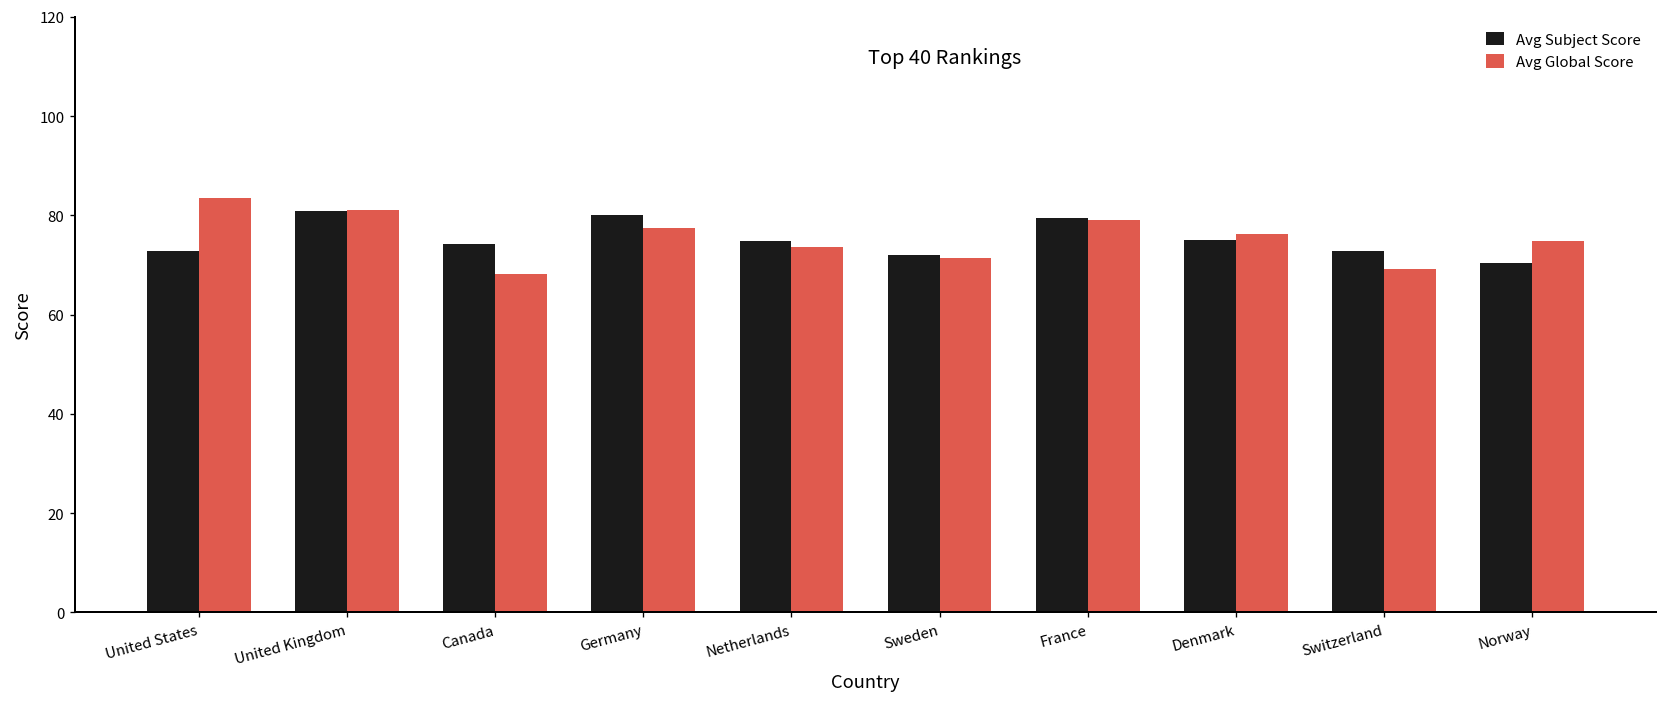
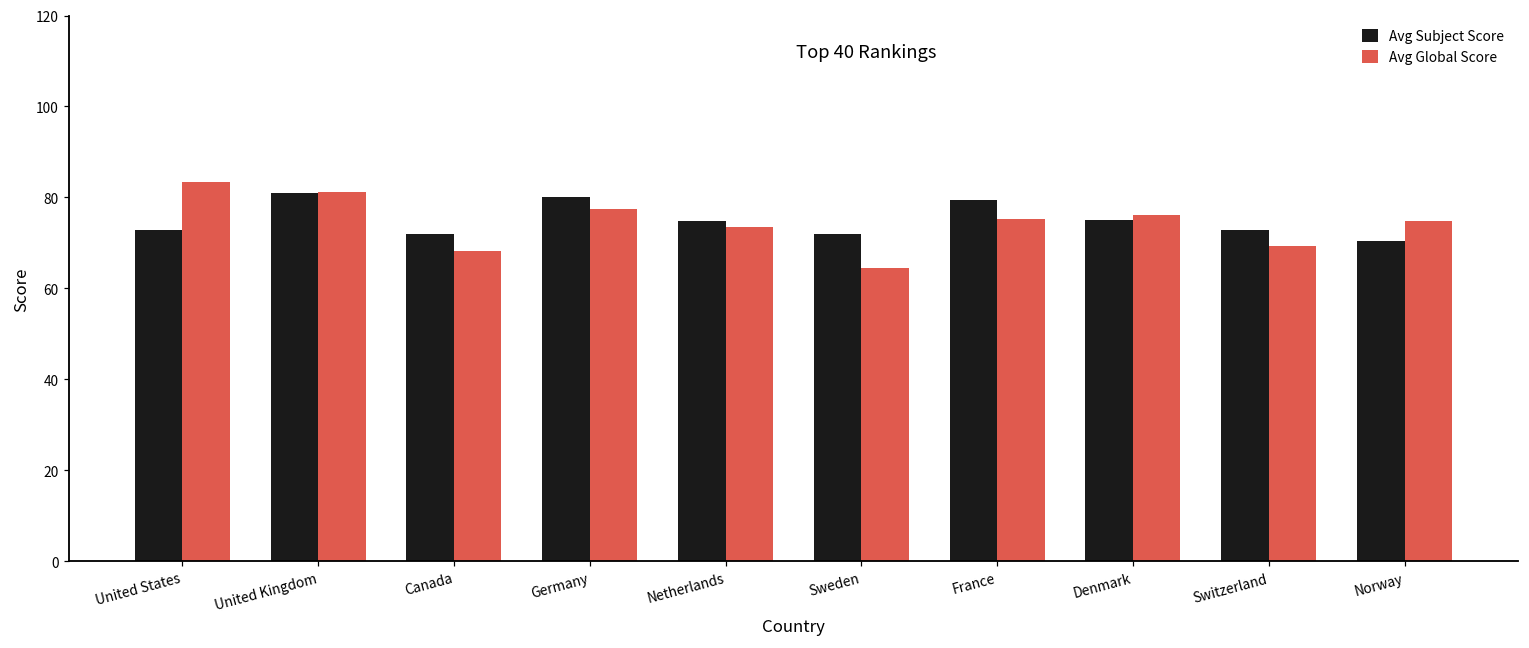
  {
    "Avg Subject Score": {
      "United States": 73,
      "United Kingdom": 81,
-     "Canada": 74,
+     "Canada": 72,
      "Germany": 80,
      "Netherlands": 75,
      "Sweden": 72,
      "France": 80,
      "Denmark": 75,
      "Switzerland": 73,
      "Norway": 71
    },
    "Avg Global Score": {
      "United States": 83,
      "United Kingdom": 81,
      "Canada": 68,
      "Germany": 77,
      "Netherlands": 74,
-     "Sweden": 71,
-     "France": 79,
+     "Sweden": 64,
+     "France": 75,
      "Denmark": 76,
      "Switzerland": 69,
      "Norway": 75
    }
  }
